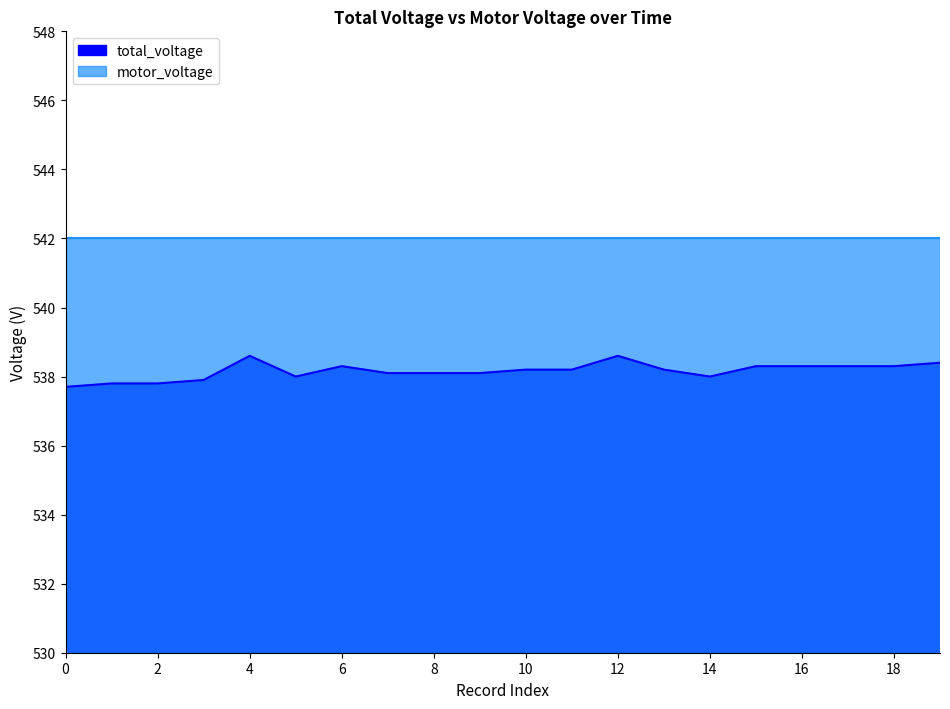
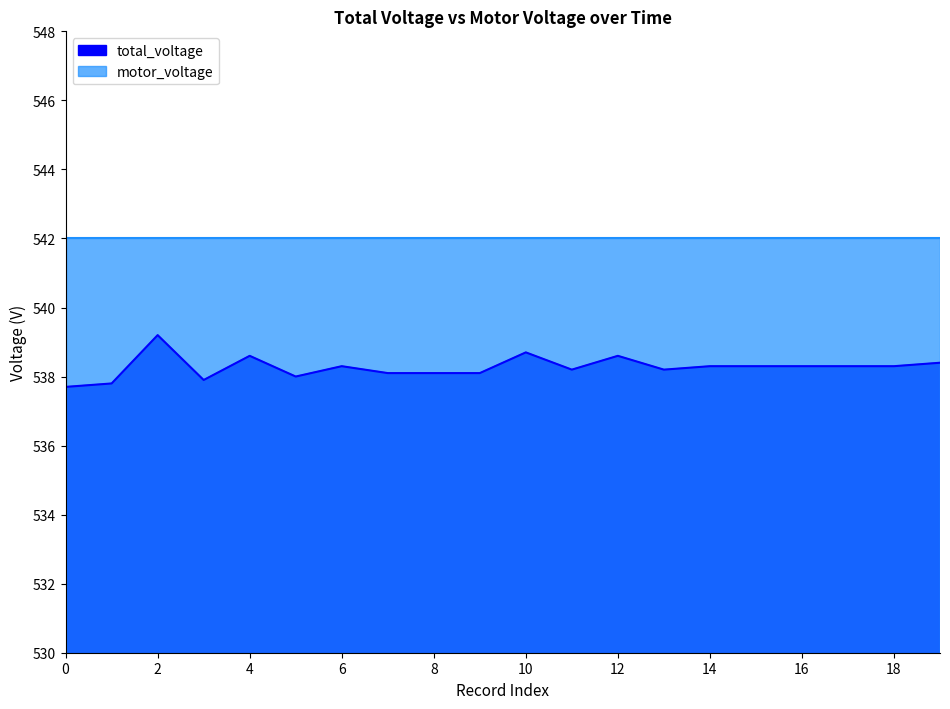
  {
    "total_voltage": {
      "0": 537.7,
-     "2": 537.8,
+     "2": 539.2,
      "4": 538.6,
      "6": 538.3,
      "8": 538.1,
-     "10": 538.2,
+     "10": 538.7,
      "12": 538.6,
-     "14": 538.0,
+     "14": 538.3,
      "16": 538.3,
      "18": 538.3
    },
    "motor_voltage": {
      "0": 542.0,
      "2": 542.0,
      "4": 542.0,
      "6": 542.0,
      "8": 542.0,
      "10": 542.0,
      "12": 542.0,
      "14": 542.0,
      "16": 542.0,
      "18": 542.0
    }
  }
